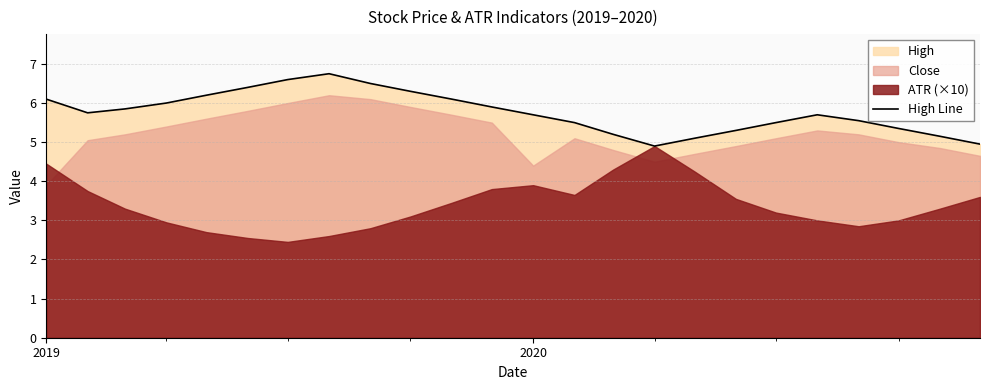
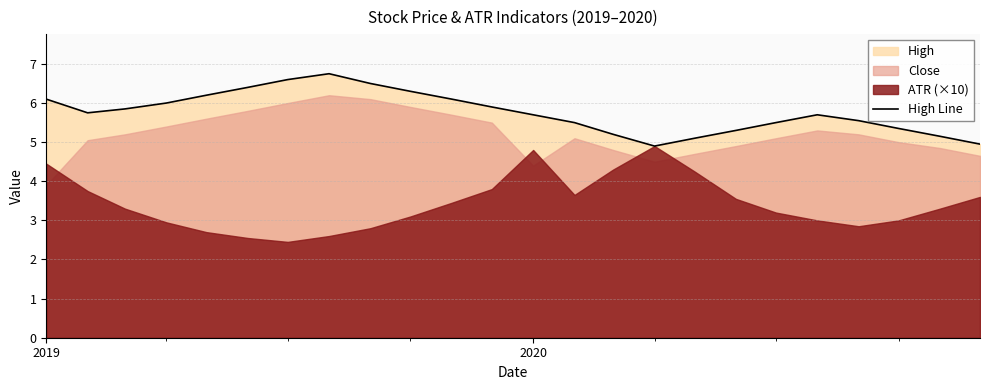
  {
    "High": {
      "2019": 6.1,
      "2020": 5.7
    },
    "Close": {
      "2019": 3.9,
      "2020": 4.4
    },
    "ATR (×10)": {
      "2019": 4.5,
-     "2020": 3.9
+     "2020": 4.8
    }
  }
